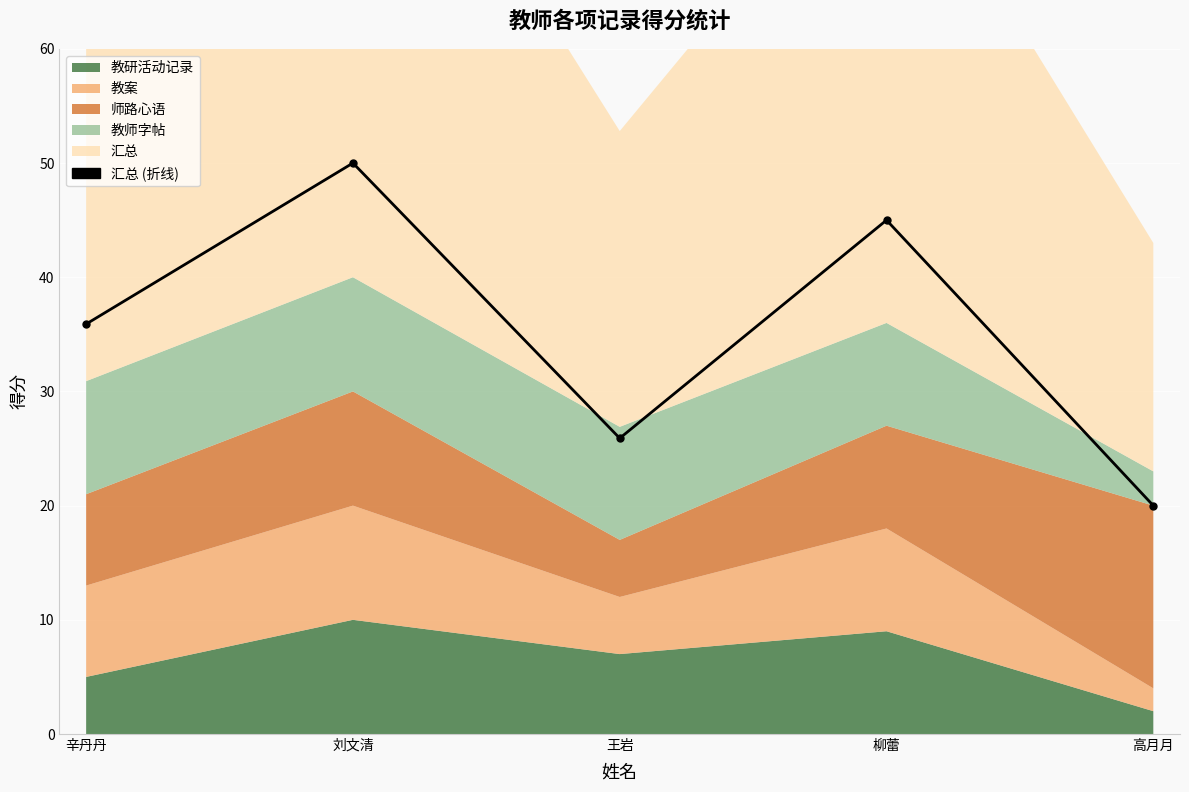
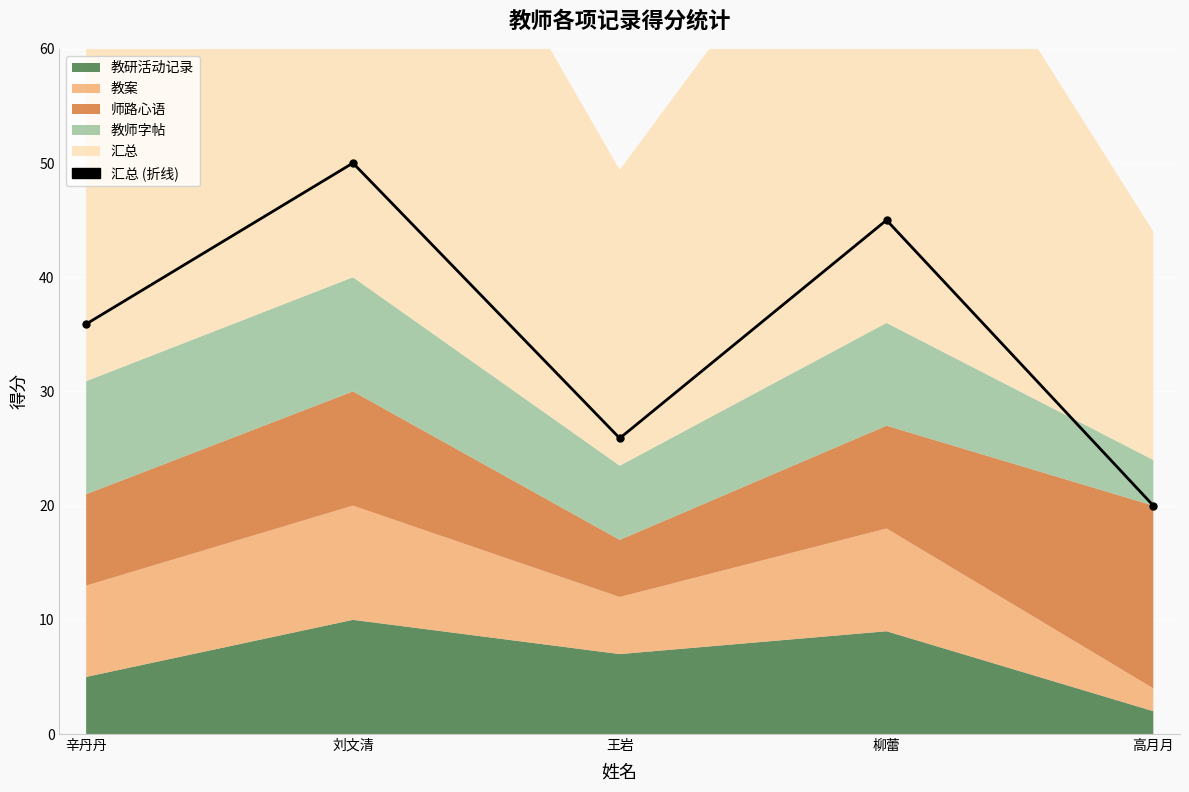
  {
    "教研活动记录": {
      "辛丹丹": 5.0,
      "刘文清": 10.0,
      "王岩": 7.0,
      "柳蕾": 9.0,
      "高月月": 2.0
    },
    "教案": {
      "辛丹丹": 8.0,
      "刘文清": 10.0,
      "王岩": 5.0,
      "柳蕾": 9.0,
      "高月月": 2.0
    },
    "师路心语": {
      "辛丹丹": 8.0,
      "刘文清": 10.0,
      "王岩": 5.0,
      "柳蕾": 9.0
    },
    "教师字帖": {
      "辛丹丹": 9.9,
      "刘文清": 10.0,
-     "王岩": 9.9,
+     "王岩": 6.5,
      "柳蕾": 9.0,
-     "高月月": 3
+     "高月月": 4
    },
    "汇总": {
      "王岩": 25.9,
      "高月月": 20.0
    }
  }
